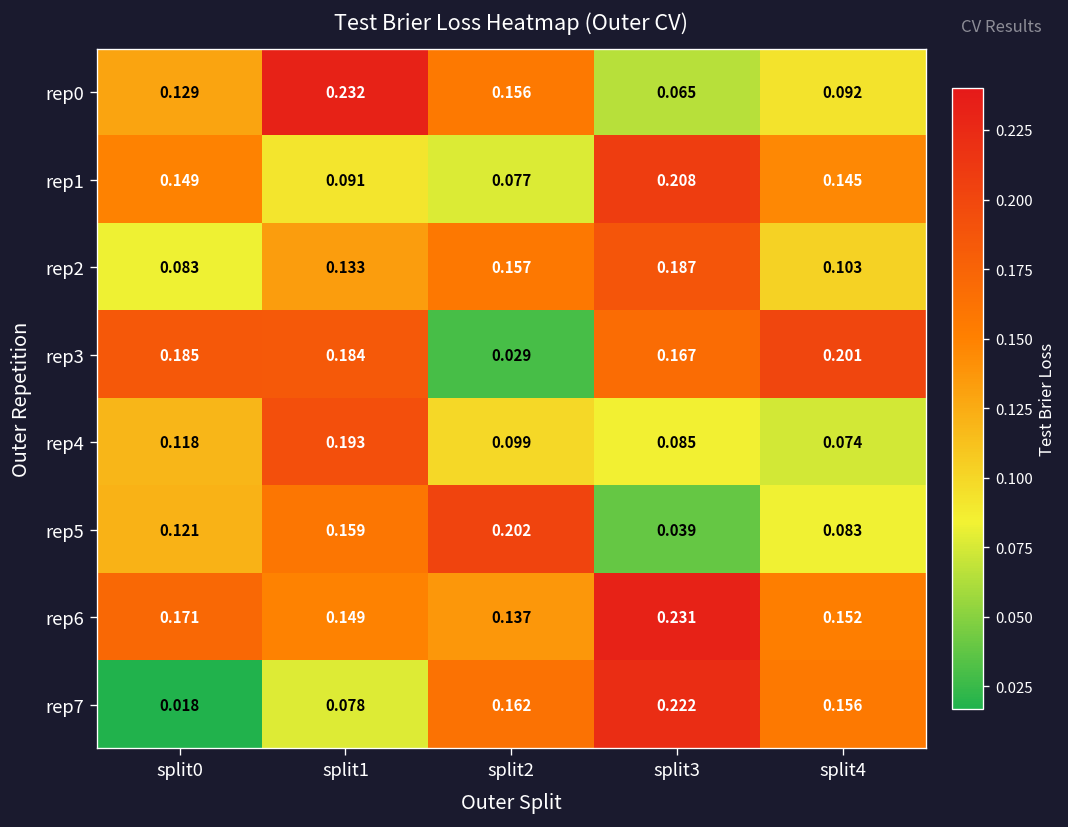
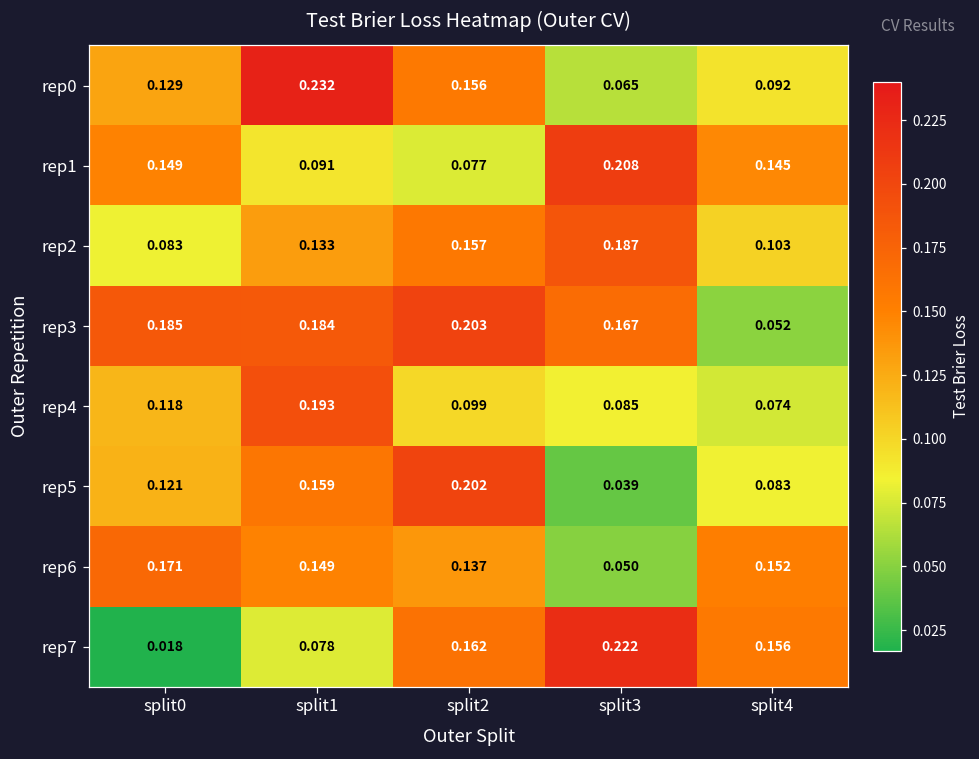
  {
    "rep0": {
      "split0": 0.129,
      "split1": 0.232,
      "split2": 0.156,
      "split3": 0.065,
      "split4": 0.092
    },
    "rep1": {
      "split0": 0.149,
      "split1": 0.091,
      "split2": 0.077,
      "split3": 0.208,
      "split4": 0.145
    },
    "rep2": {
      "split0": 0.083,
      "split1": 0.133,
      "split2": 0.157,
      "split3": 0.187,
      "split4": 0.103
    },
    "rep3": {
      "split0": 0.185,
      "split1": 0.184,
-     "split2": 0.029,
+     "split2": 0.203,
      "split3": 0.167,
-     "split4": 0.201
+     "split4": 0.052
    },
    "rep4": {
      "split0": 0.118,
      "split1": 0.193,
      "split2": 0.099,
      "split3": 0.085,
      "split4": 0.074
    },
    "rep5": {
      "split0": 0.121,
      "split1": 0.159,
      "split2": 0.202,
      "split3": 0.039,
      "split4": 0.083
    },
    "rep6": {
      "split0": 0.171,
      "split1": 0.149,
      "split2": 0.137,
-     "split3": 0.231,
+     "split3": 0.050,
      "split4": 0.152
    },
    "rep7": {
      "split0": 0.018,
      "split1": 0.078,
      "split2": 0.162,
      "split3": 0.222,
      "split4": 0.156
    }
  }
